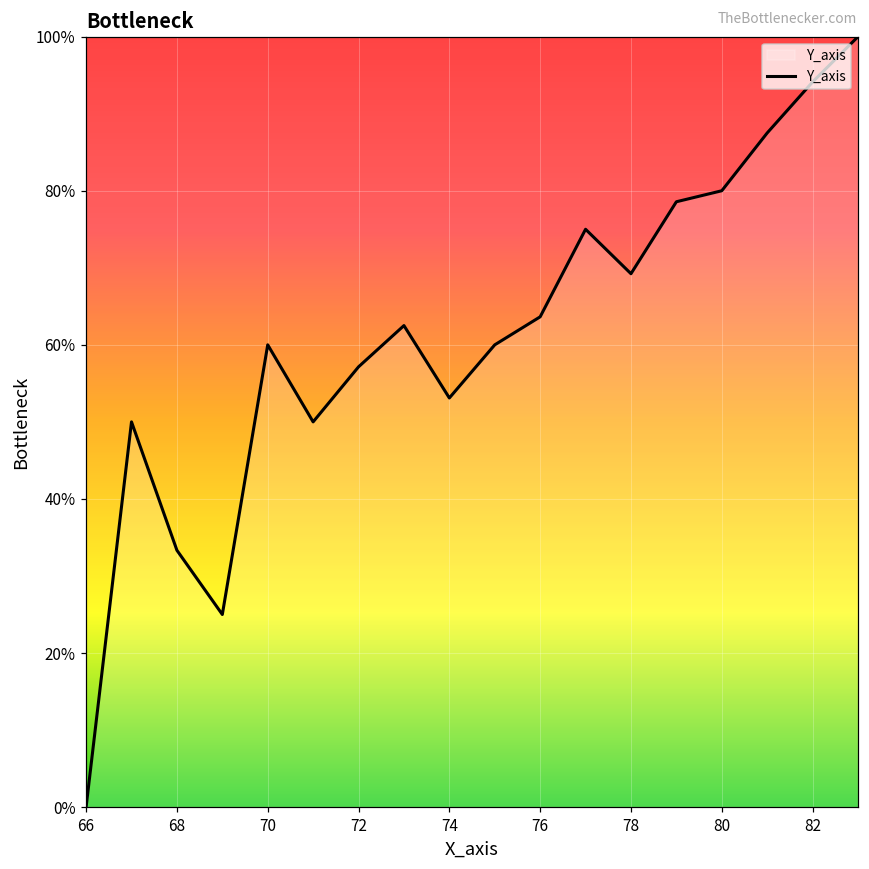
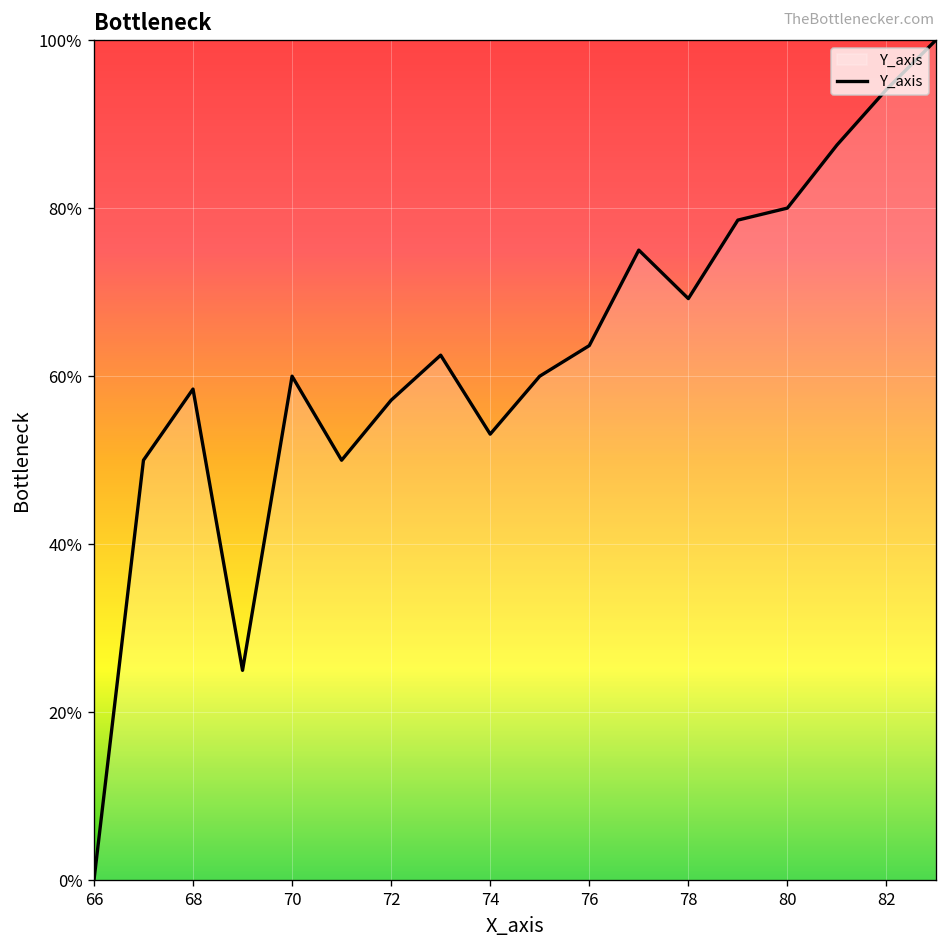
  {
    "66": "0%",
-   "68": "33%",
+   "68": "58%",
    "70": "60%",
    "72": "57%",
    "74": "53%",
    "76": "64%",
    "78": "69%",
    "80": "80%"
  }
